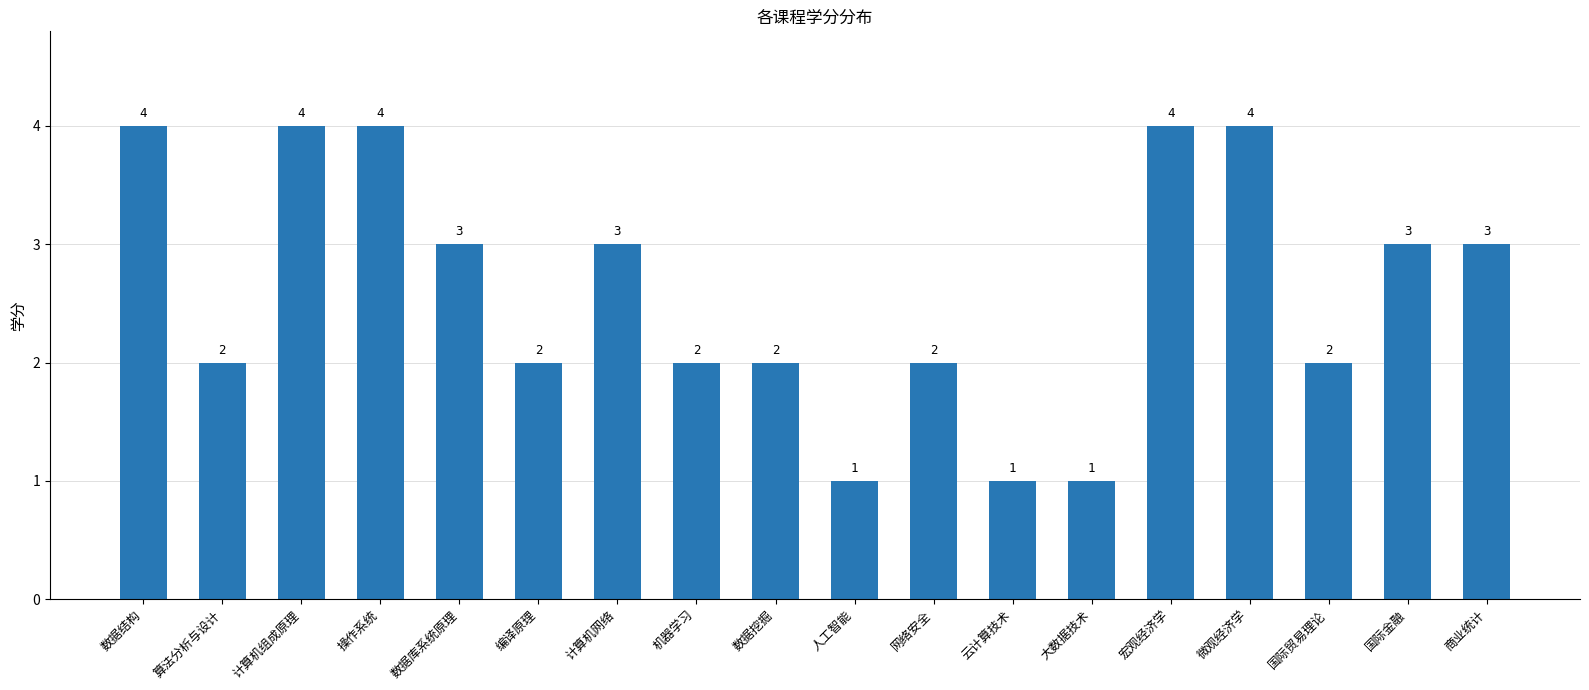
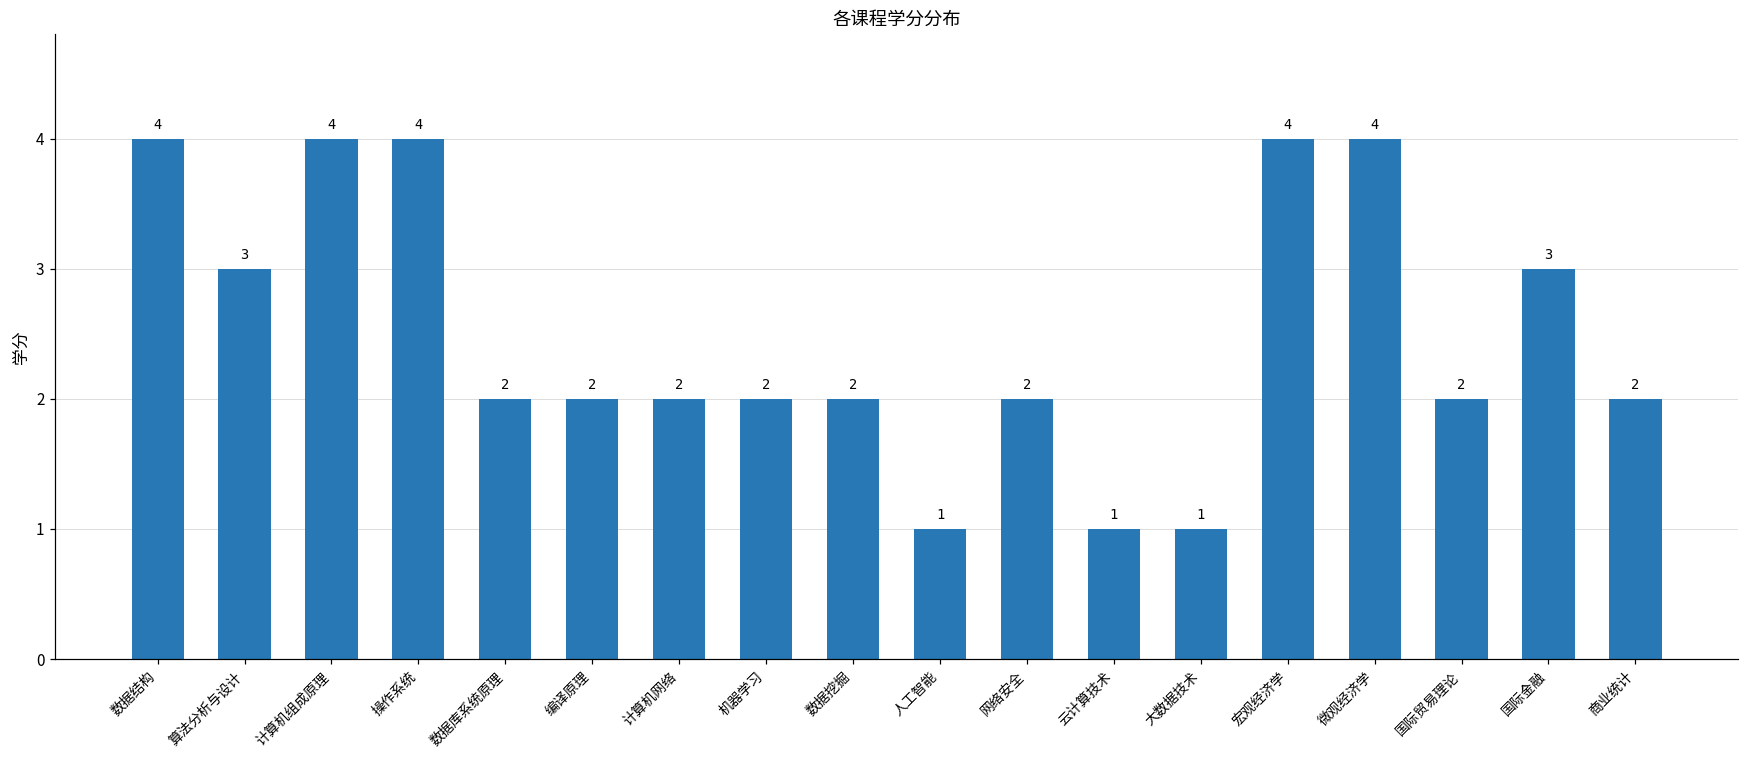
  {
    "数据结构": 4,
-   "算法分析与设计": 2,
+   "算法分析与设计": 3,
    "计算机组成原理": 4,
    "操作系统": 4,
-   "数据库系统原理": 3,
+   "数据库系统原理": 2,
    "编译原理": 2,
-   "计算机网络": 3,
+   "计算机网络": 2,
    "机器学习": 2,
    "数据挖掘": 2,
    "人工智能": 1,
    "网络安全": 2,
    "云计算技术": 1,
    "大数据技术": 1,
    "宏观经济学": 4,
    "微观经济学": 4,
    "国际贸易理论": 2,
    "国际金融": 3,
-   "商业统计": 3
+   "商业统计": 2
  }
